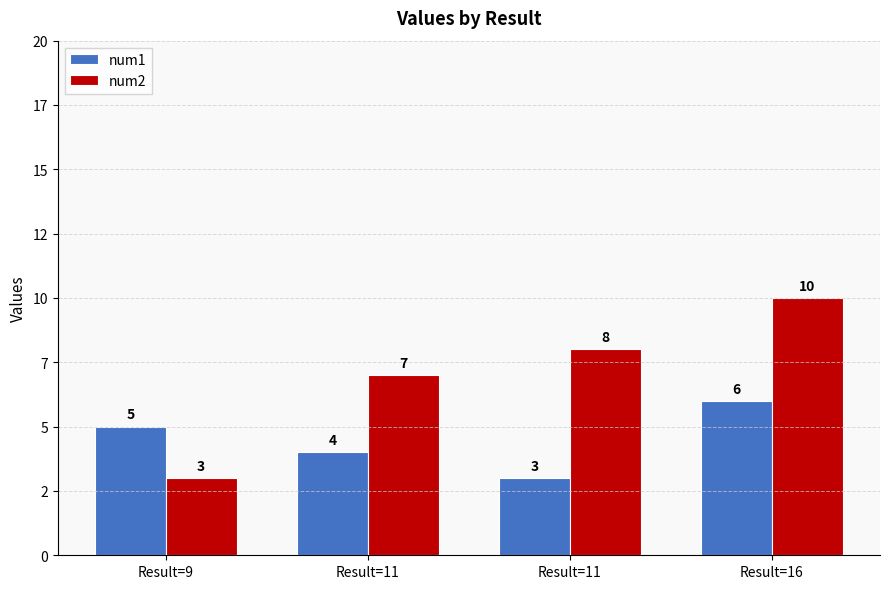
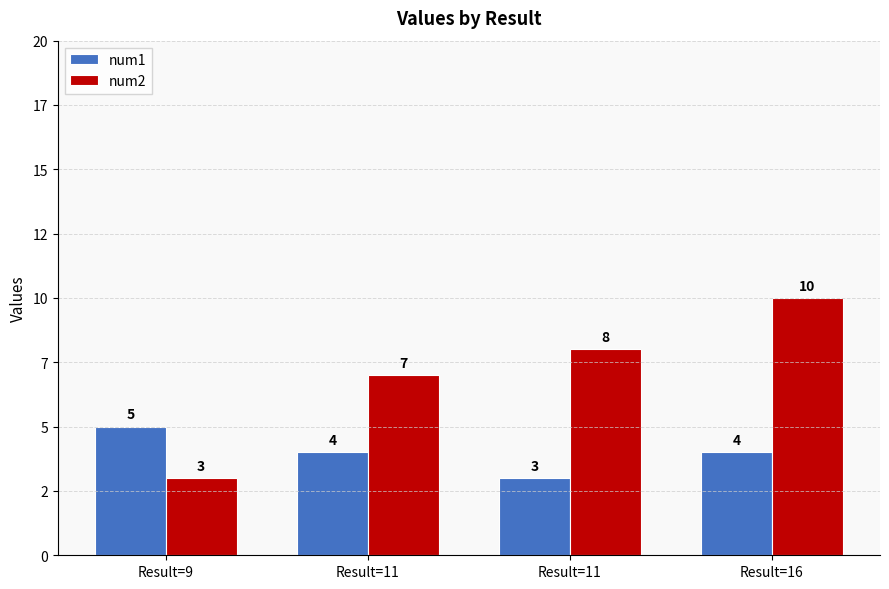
  {
    "num1": {
      "Result=9": 5,
-     "Result=16": 6
+     "Result=16": 4
    },
    "num2": {
      "Result=9": 3,
      "Result=16": 10
    }
  }
